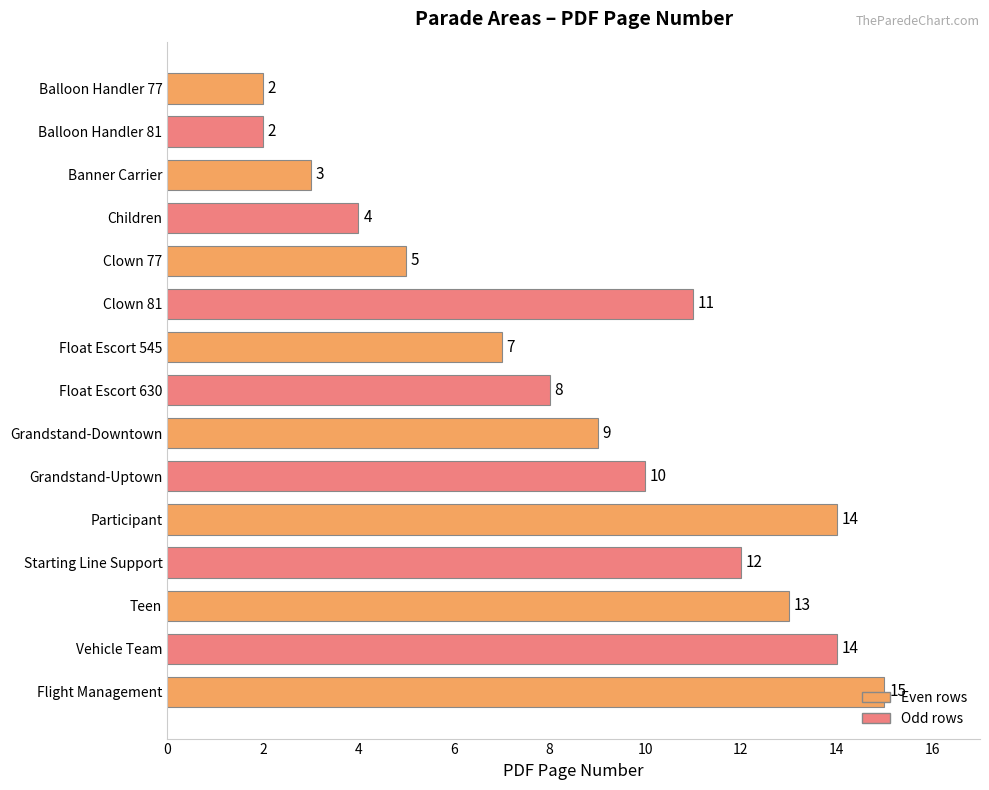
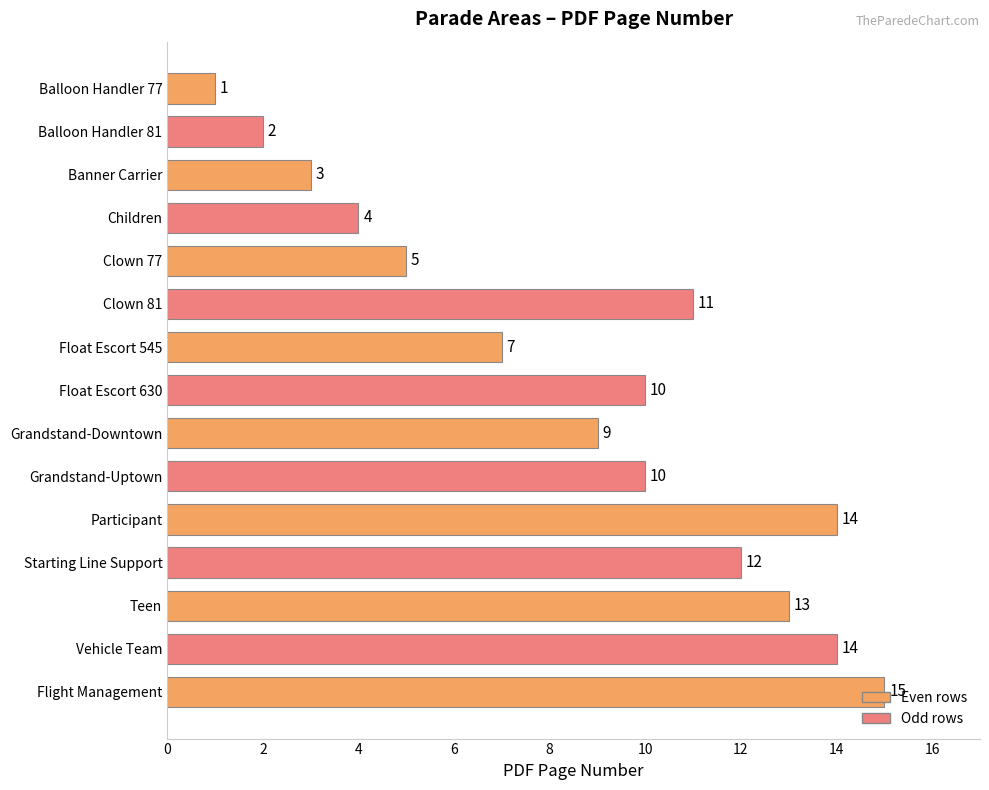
  {
-   "Balloon Handler 77": 2,
+   "Balloon Handler 77": 1,
    "Balloon Handler 81": 2,
    "Banner Carrier": 3,
    "Children": 4,
    "Clown 77": 5,
    "Clown 81": 11,
    "Float Escort 545": 7,
-   "Float Escort 630": 8,
+   "Float Escort 630": 10,
    "Grandstand-Downtown": 9,
    "Grandstand-Uptown": 10,
    "Participant": 14,
    "Starting Line Support": 12,
    "Teen": 13,
    "Vehicle Team": 14,
    "Flight Management": 15
  }
